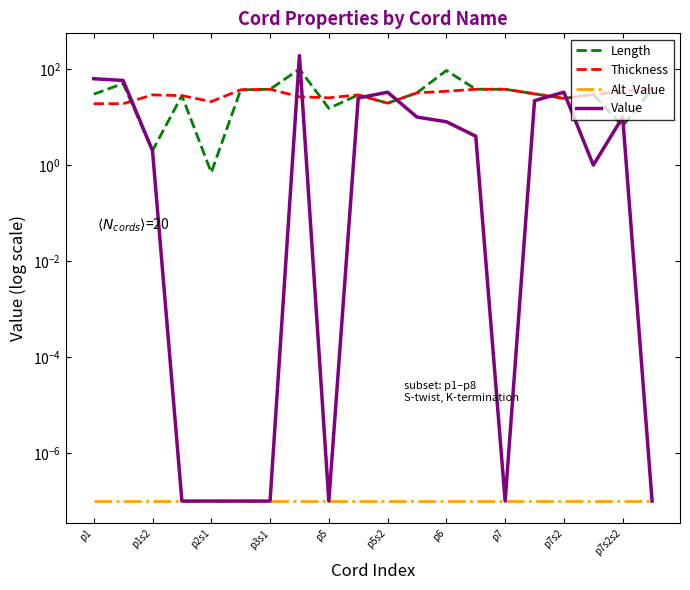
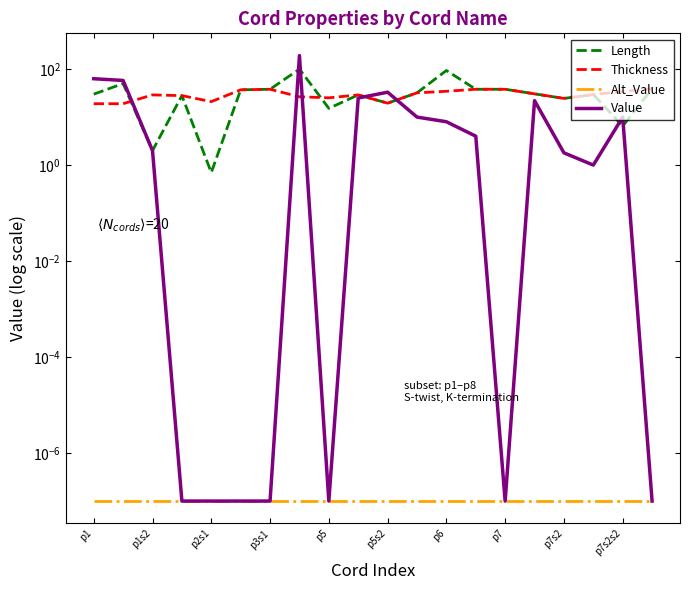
  {
    "Length": {
      "p1": 30,
      "p2s1": 0.7,
      "p5": 15,
      "p6": 90,
      "p7s2s2": 7
    },
    "Thickness": {
      "p1": 19,
      "p1s2": 30,
      "p2s1": 20,
      "p5": 30,
      "p6": 30
    },
    "Alt_Value": {
      "p1": 0.00000010,
      "p1s2": 0.00000010,
      "p5s2": 0.00000010,
      "p6": 0.00000010,
      "p7s2": 0.00000010,
      "p7s2s2": 0.00000010
    },
    "Value": {
      "p1": 60,
      "p5s2": 30,
      "p6": 8,
-     "p7s2": 30
+     "p7s2": 1.8
    }
  }
